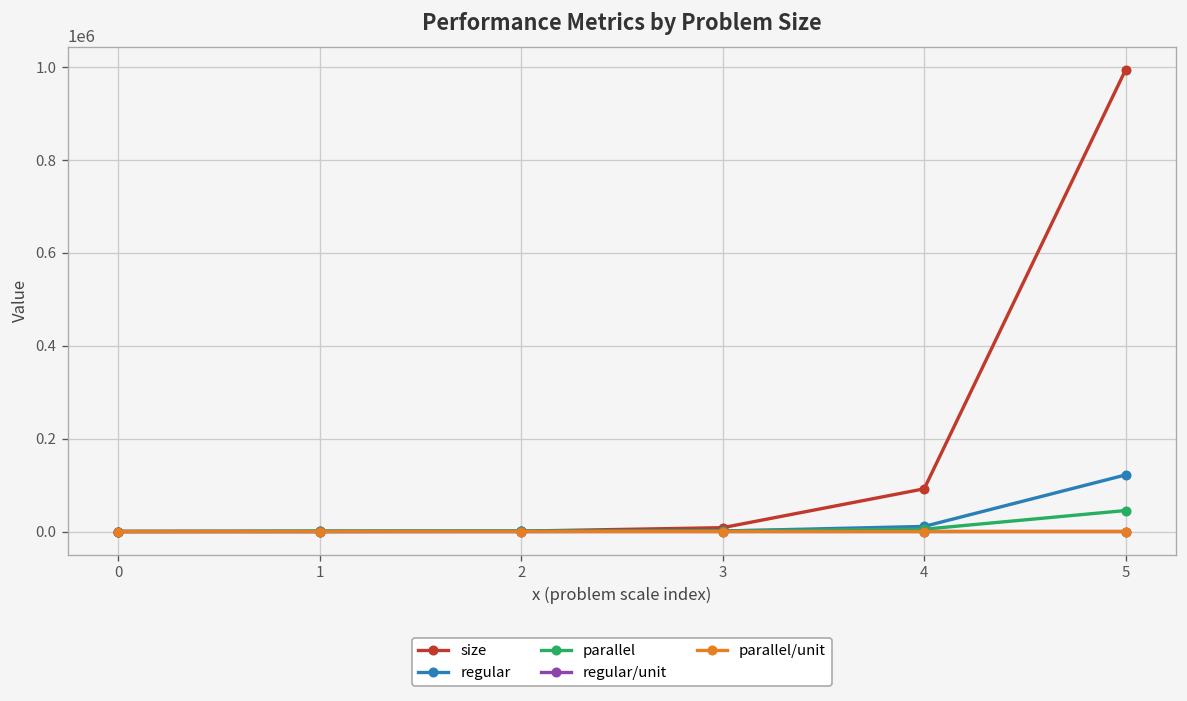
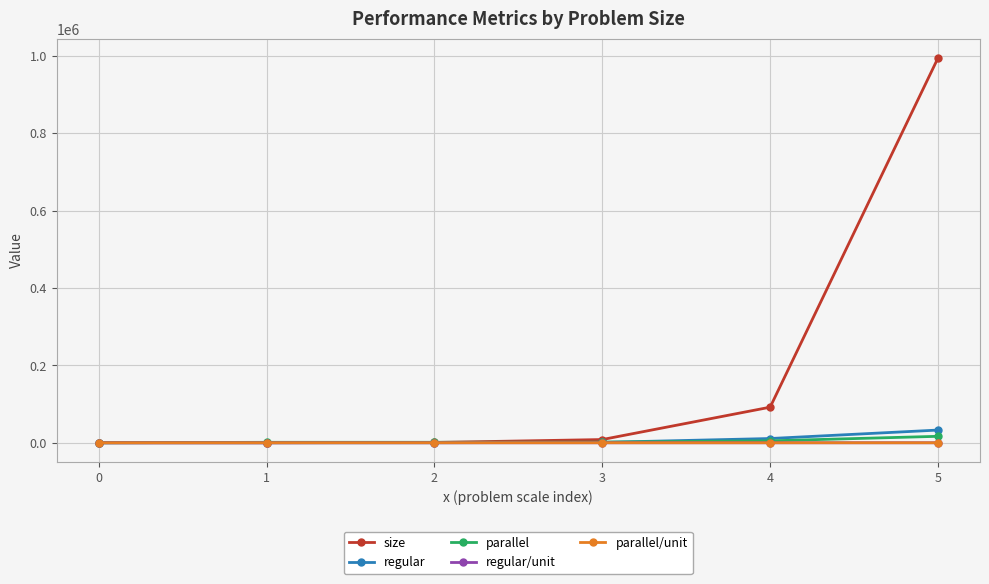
  {
    "size": {
      "3": 10000,
      "4": 90000,
      "5": 990000
    },
    "regular": {
-     "5": 120000
+     "5": 30000
    },
    "parallel": {
-     "5": 50000
+     "5": 20000
    },
    "parallel/unit": {
      "5": 0
    }
  }
